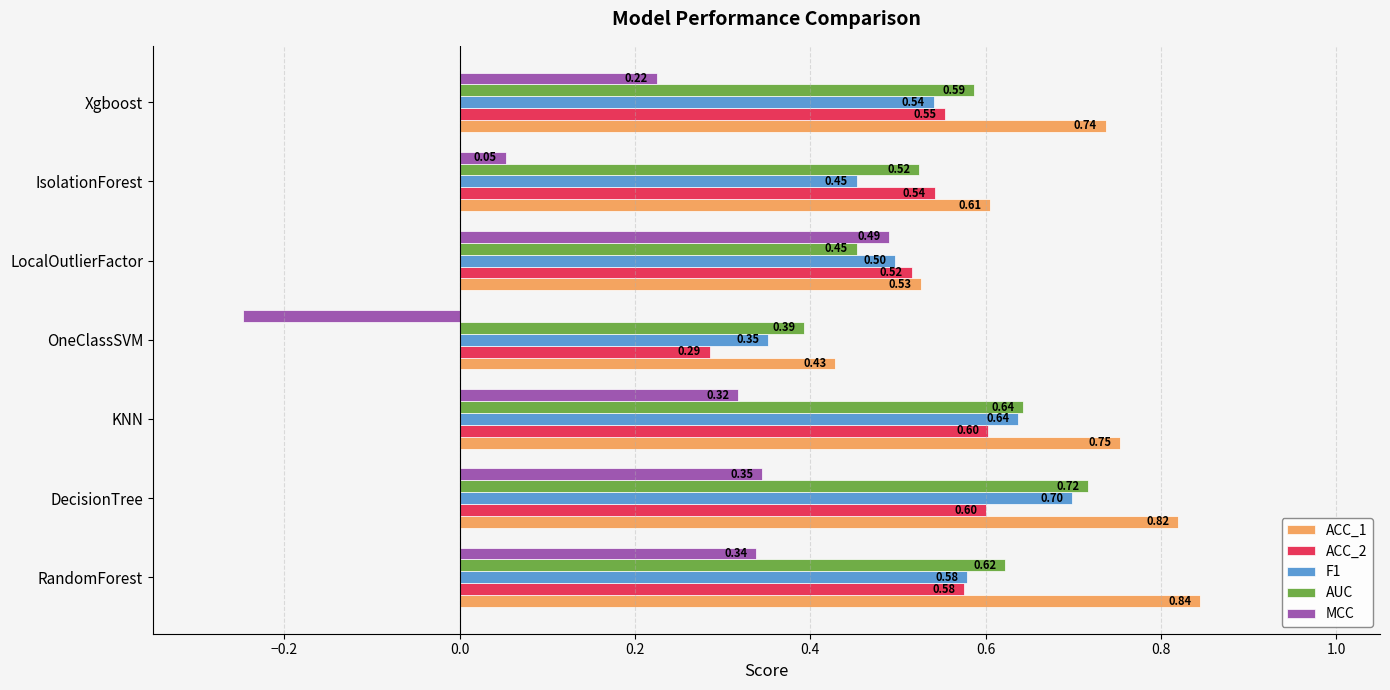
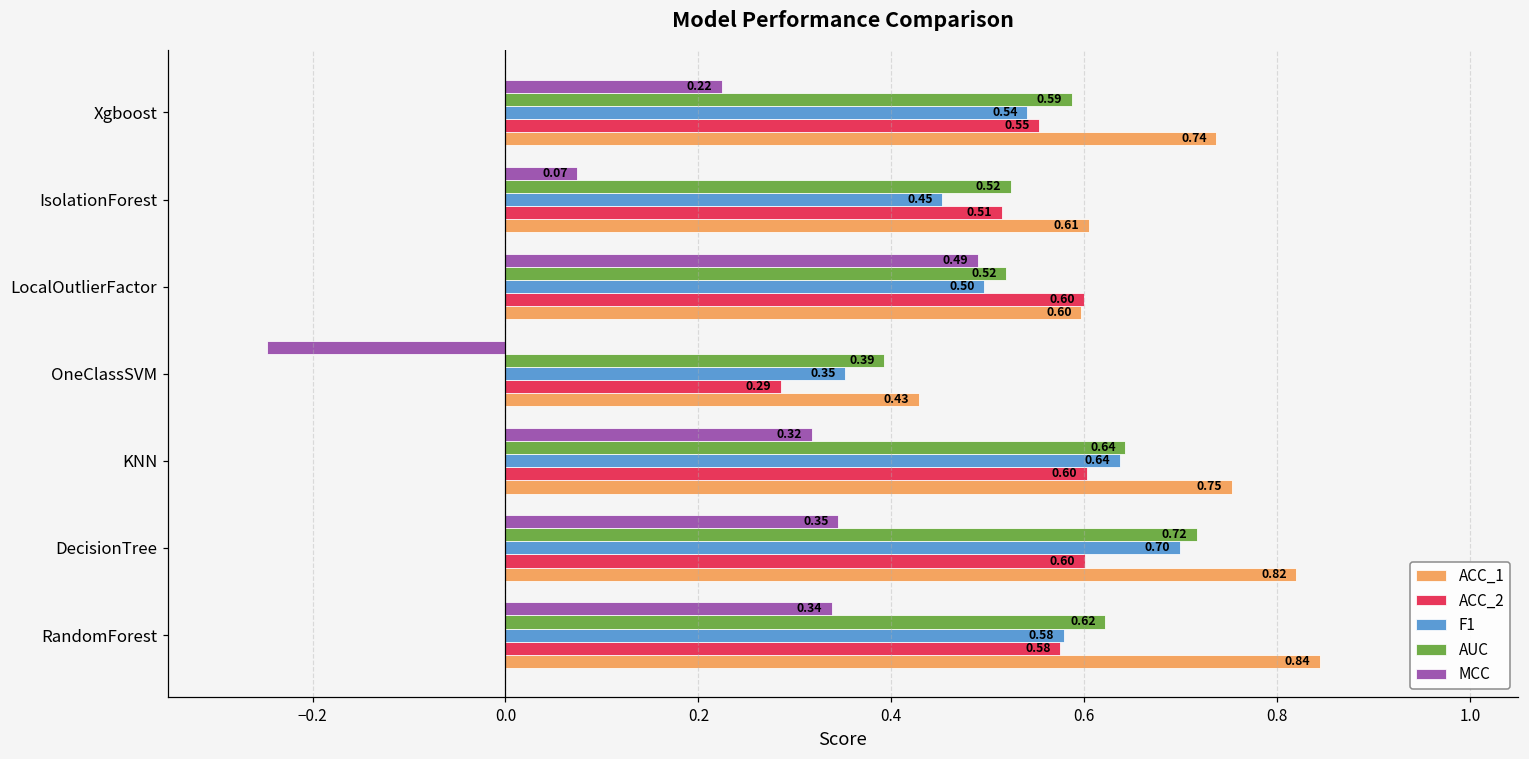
  {
    "ACC_1": {
      "Xgboost": 0.74,
      "IsolationForest": 0.61,
-     "LocalOutlierFactor": 0.53,
+     "LocalOutlierFactor": 0.60,
      "OneClassSVM": 0.43,
      "KNN": 0.75,
      "DecisionTree": 0.82,
      "RandomForest": 0.84
    },
    "ACC_2": {
      "Xgboost": 0.55,
-     "IsolationForest": 0.54,
-     "LocalOutlierFactor": 0.52,
+     "IsolationForest": 0.51,
+     "LocalOutlierFactor": 0.60,
      "OneClassSVM": 0.29,
      "KNN": 0.60,
      "DecisionTree": 0.60,
      "RandomForest": 0.58
    },
    "F1": {
      "Xgboost": 0.54,
      "IsolationForest": 0.45,
      "LocalOutlierFactor": 0.50,
      "OneClassSVM": 0.35,
      "KNN": 0.64,
      "DecisionTree": 0.70,
      "RandomForest": 0.58
    },
    "AUC": {
      "Xgboost": 0.59,
      "IsolationForest": 0.52,
-     "LocalOutlierFactor": 0.45,
+     "LocalOutlierFactor": 0.52,
      "OneClassSVM": 0.39,
      "KNN": 0.64,
      "DecisionTree": 0.72,
      "RandomForest": 0.62
    },
    "MCC": {
      "Xgboost": 0.22,
-     "IsolationForest": 0.05,
+     "IsolationForest": 0.07,
      "LocalOutlierFactor": 0.49,
      "KNN": 0.32,
      "DecisionTree": 0.35,
      "RandomForest": 0.34
    }
  }
